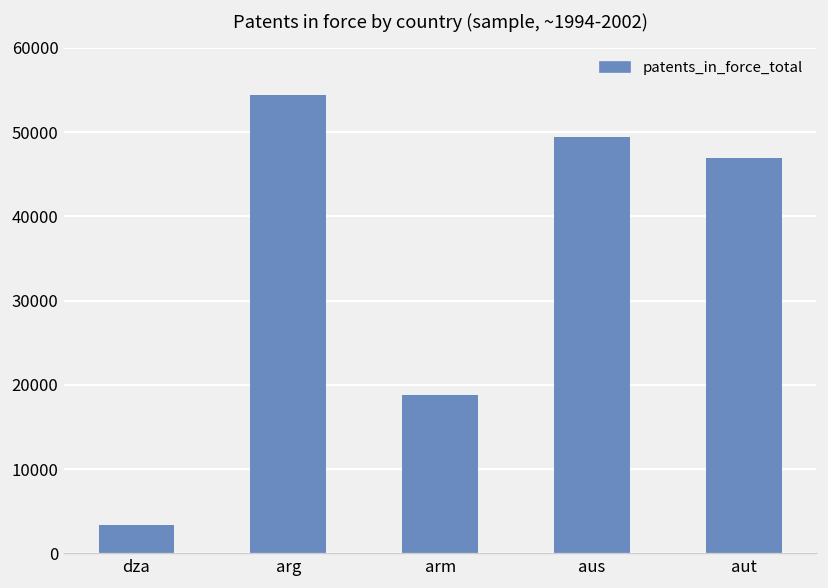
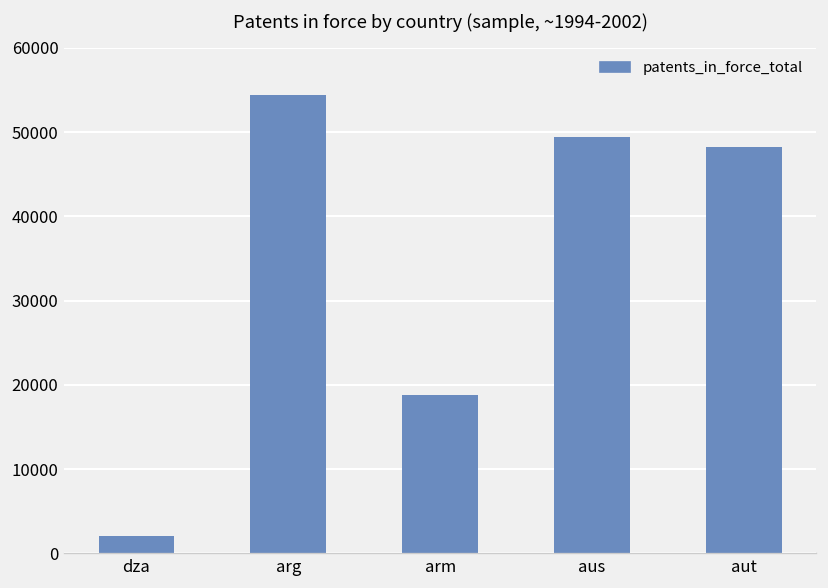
  {
-   "dza": 3000,
+   "dza": 2000,
    "arg": 54000,
    "arm": 19000,
    "aus": 49000,
-   "aut": 47000
+   "aut": 48000
  }
